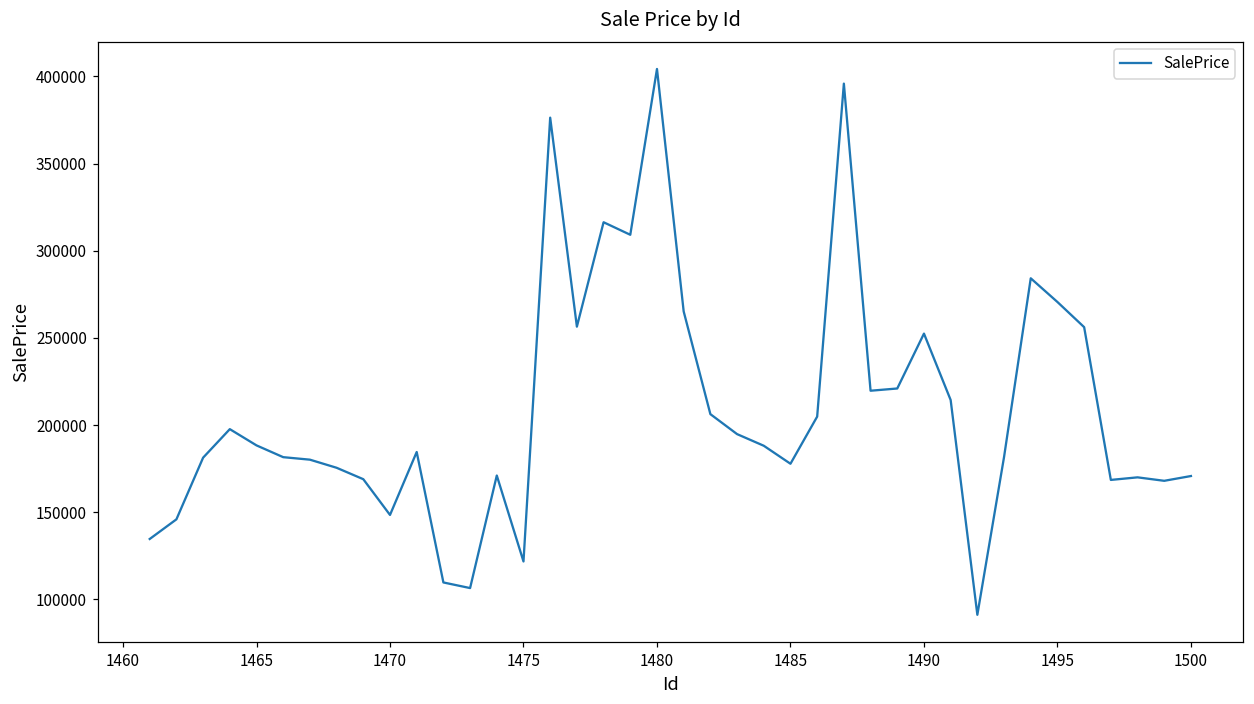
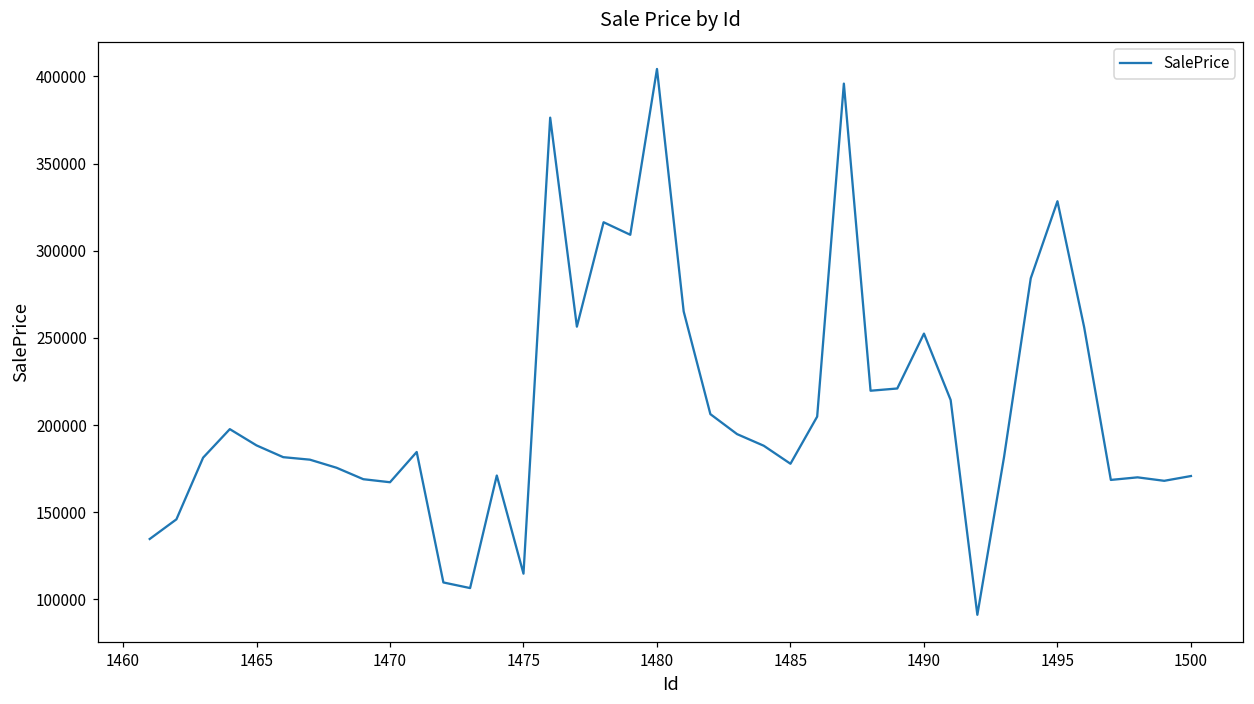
  {
    "1465": 188000,
-   "1470": 148000,
-   "1475": 122000,
+   "1470": 167000,
+   "1475": 115000,
    "1480": 404000,
    "1485": 178000,
    "1490": 252000,
-   "1495": 271000,
+   "1495": 328000,
    "1500": 171000
  }
